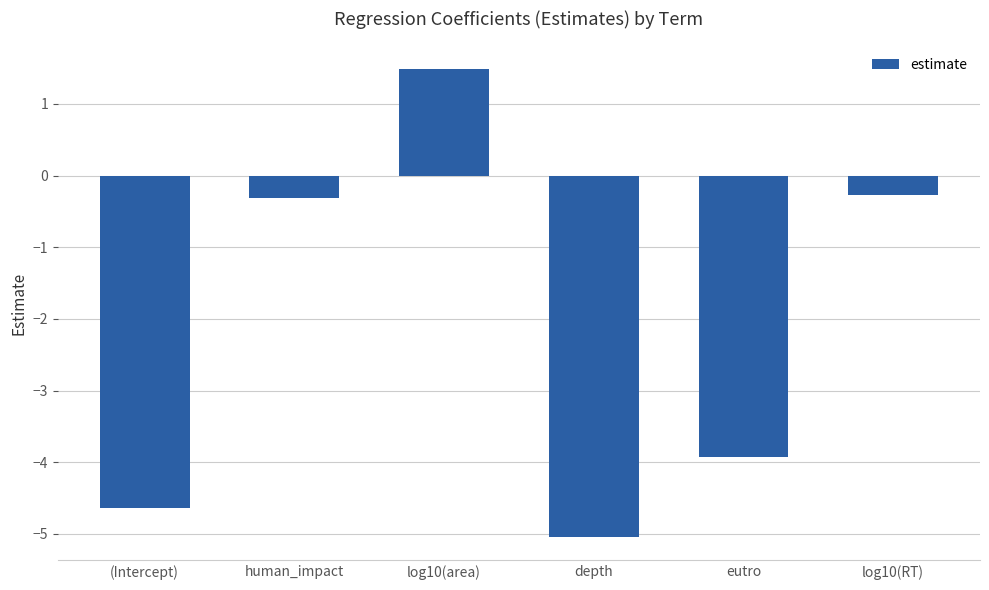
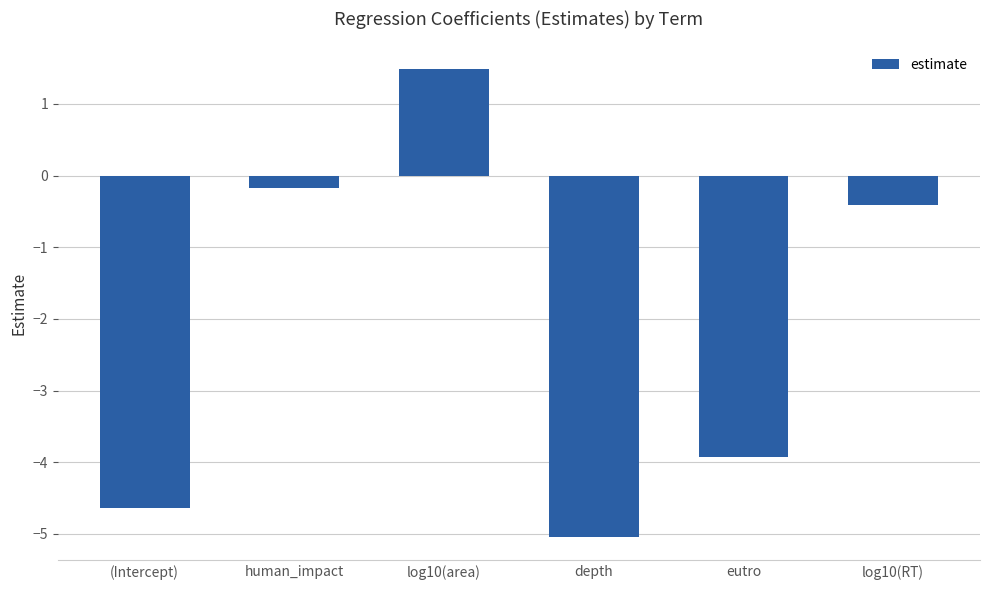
  {
    "(Intercept)": -4.6,
-   "human_impact": -0.3,
+   "human_impact": -0.2,
    "log10(area)": 1.5,
    "depth": -5.0,
    "eutro": -3.9,
-   "log10(RT)": -0.3
+   "log10(RT)": -0.4
  }
